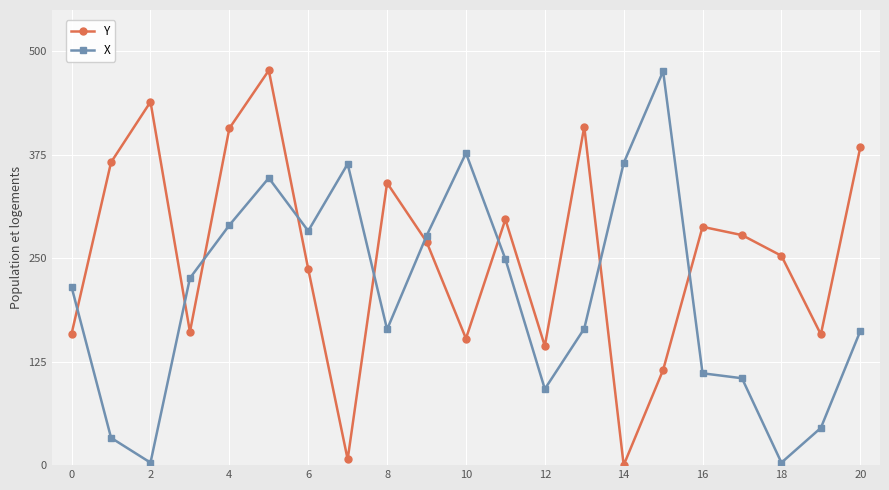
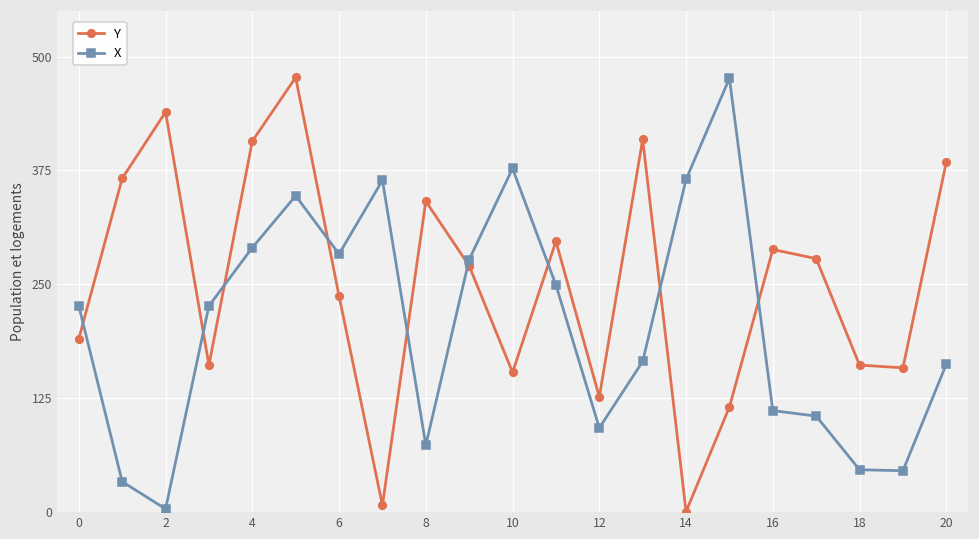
  {
    "Y": {
-     "0": 160,
+     "0": 190,
      "2": 440,
      "4": 410,
      "6": 240,
      "8": 340,
      "10": 150,
-     "12": 140,
+     "12": 130,
      "14": 0,
      "16": 290,
-     "18": 250,
+     "18": 160,
      "20": 380
    },
    "X": {
-     "0": 220,
+     "0": 230,
      "2": 0,
      "4": 290,
      "6": 280,
-     "8": 160,
+     "8": 70,
      "10": 380,
      "12": 90,
      "14": 370,
      "16": 110,
-     "18": 0,
+     "18": 50,
      "20": 160
    }
  }
